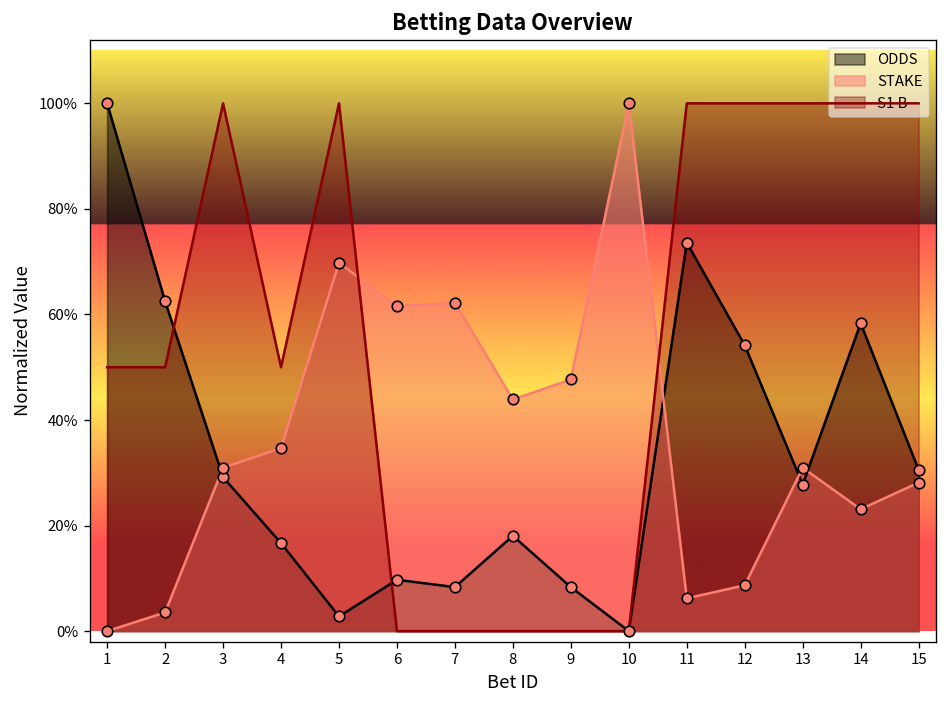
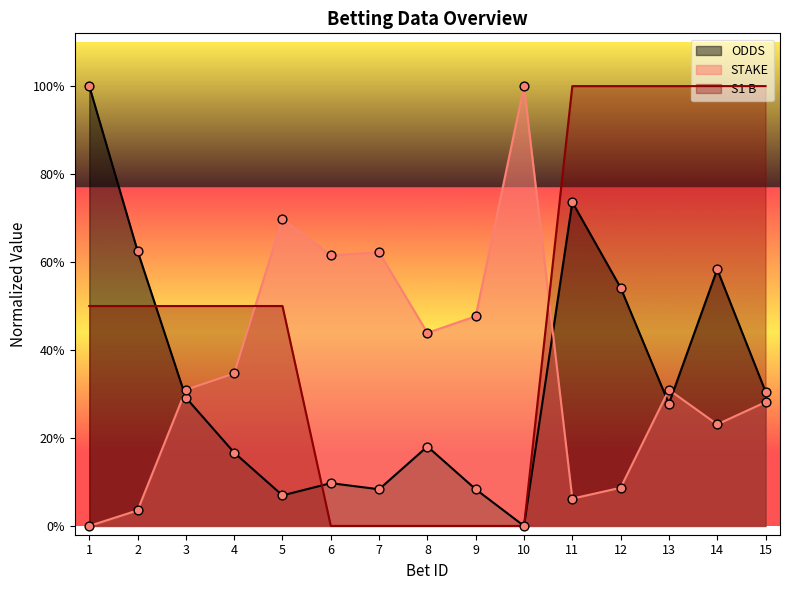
  {
    "ODDS": {
      "1": "100%",
      "2": "62%",
      "3": "29%",
      "4": "17%",
-     "5": "3%",
+     "5": "7%",
      "6": "10%",
      "7": "8%",
      "8": "18%",
      "9": "8%",
      "11": "74%",
      "12": "54%",
      "13": "28%",
      "14": "58%",
      "15": "31%"
    },
    "STAKE": {
      "1": "0%",
      "2": "4%",
      "3": "31%",
      "4": "35%",
      "5": "70%",
      "6": "62%",
      "7": "62%",
      "8": "44%",
      "9": "48%",
      "10": "100%",
      "11": "6%",
      "12": "9%",
      "13": "31%",
      "14": "23%",
      "15": "28%"
    },
    "S1 B": {
      "1": "50%",
      "2": "50%",
-     "3": "100%",
+     "3": "50%",
      "4": "50%",
-     "5": "100%",
+     "5": "50%",
      "6": "0%",
      "7": "0%",
      "8": "0%",
      "9": "0%",
      "11": "100%",
      "12": "100%",
      "13": "100%"
    }
  }
